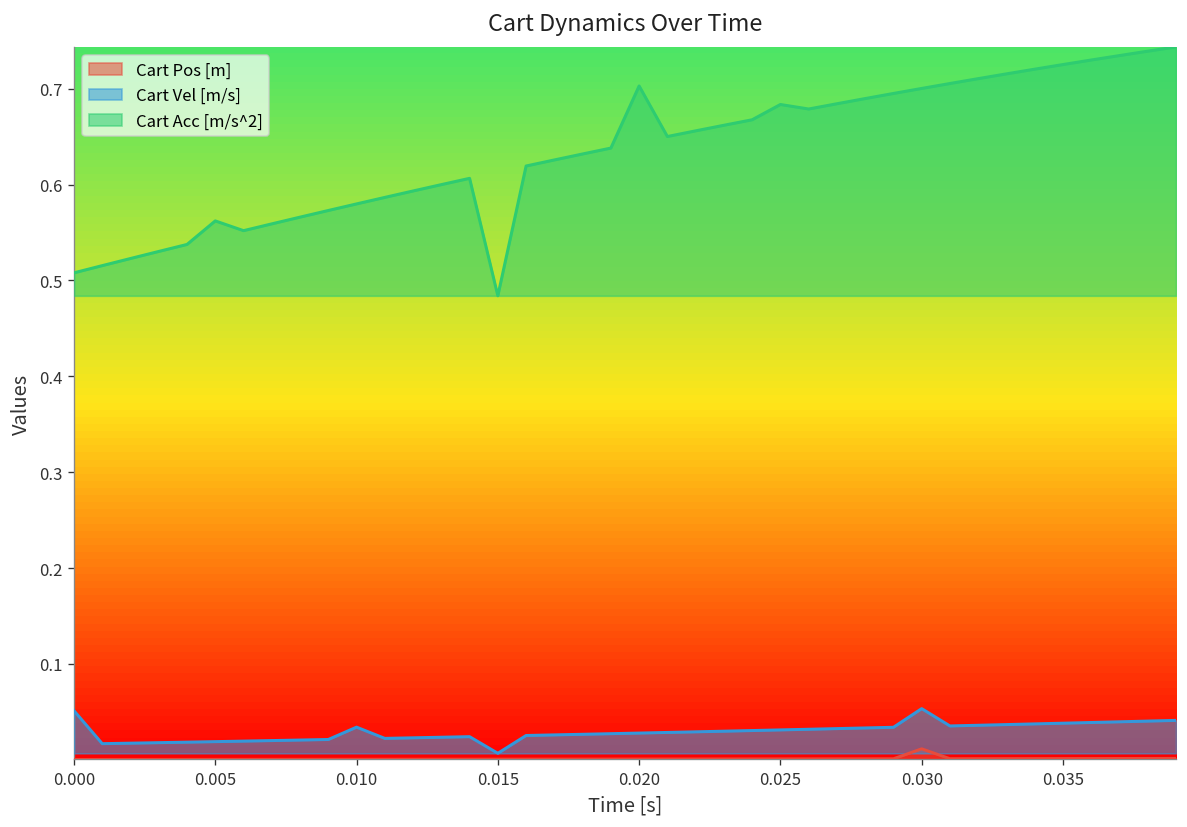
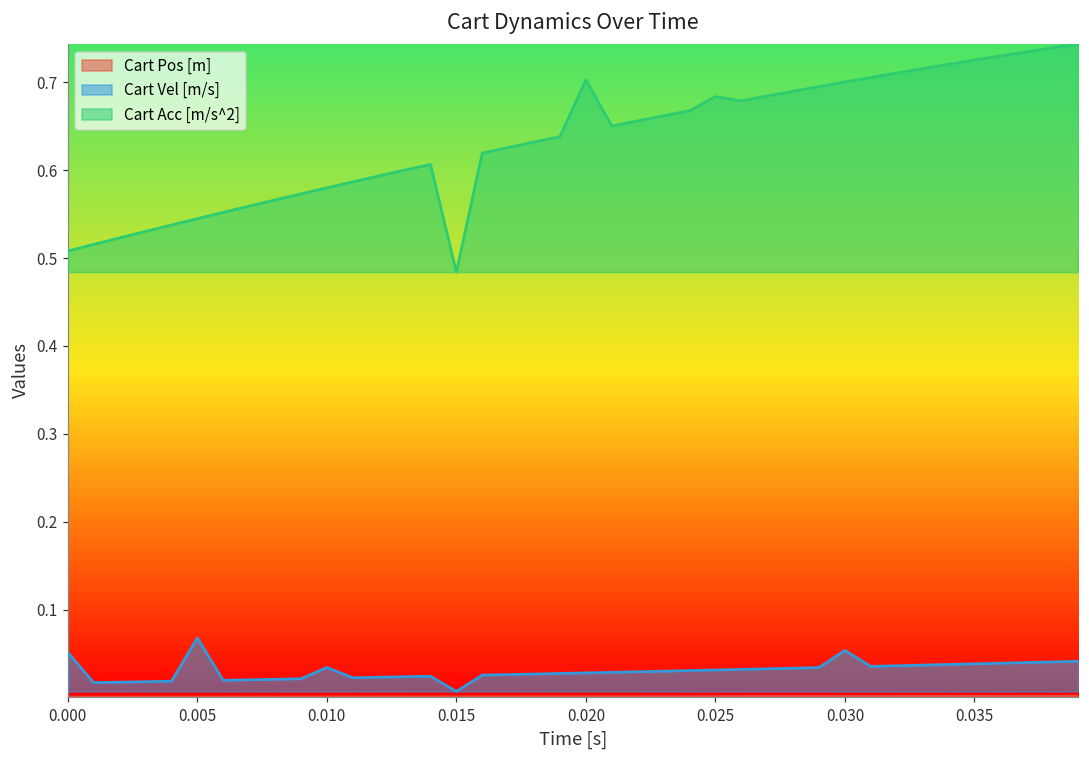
  {
    "Cart Pos [m]": {
      "0.000": 0.00,
      "0.005": 0.00,
      "0.010": 0.00,
      "0.015": 0.00,
      "0.020": 0.00,
      "0.025": 0.00,
-     "0.030": 0.01,
+     "0.030": 0.00,
      "0.035": 0.00
    },
    "Cart Vel [m/s]": {
      "0.000": 0.05,
-     "0.005": 0.02,
+     "0.005": 0.07,
      "0.010": 0.03,
      "0.015": 0.01,
      "0.020": 0.03,
      "0.025": 0.03,
      "0.030": 0.05,
      "0.035": 0.04
    },
    "Cart Acc [m/s^2]": {
      "0.000": 0.51,
-     "0.005": 0.56,
+     "0.005": 0.54,
      "0.010": 0.58,
      "0.015": 0.48,
      "0.020": 0.70,
      "0.025": 0.68,
      "0.030": 0.70,
      "0.035": 0.73
    }
  }
